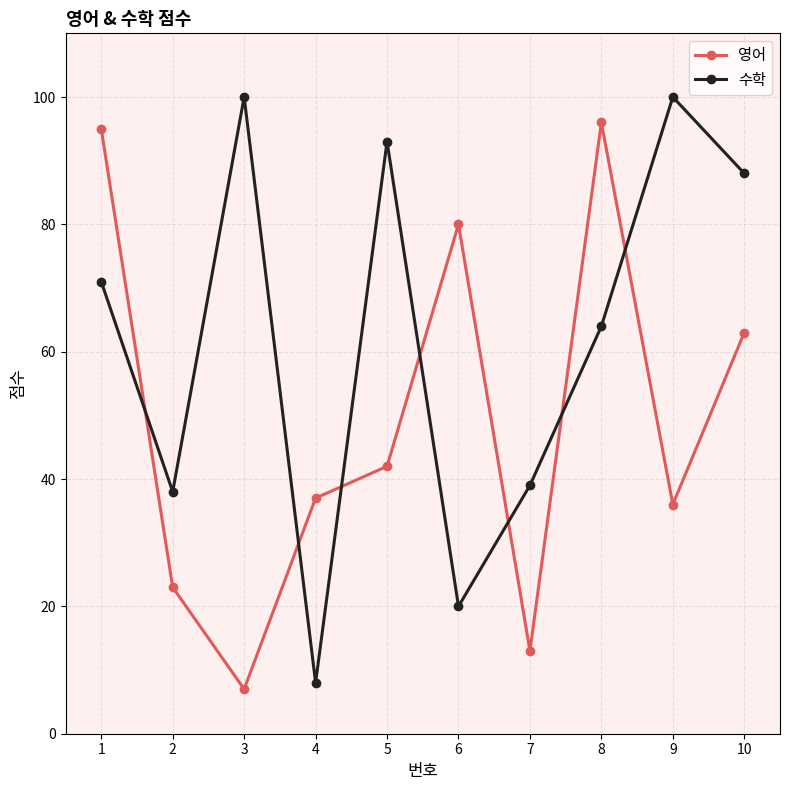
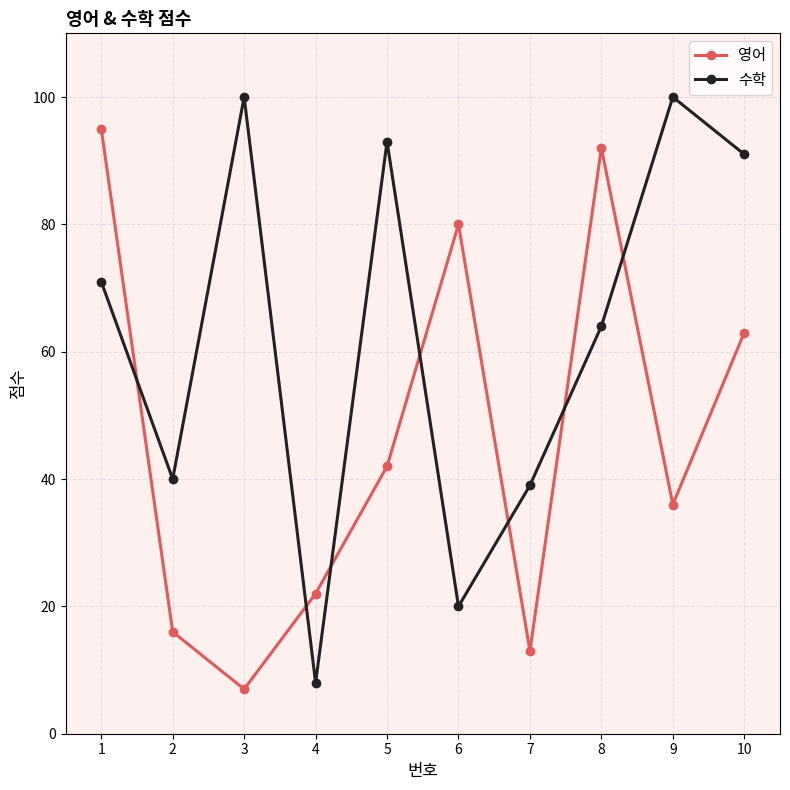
  {
    "영어": {
      "1": 95,
-     "2": 23,
+     "2": 16,
      "3": 7,
-     "4": 37,
+     "4": 22,
      "5": 42,
      "6": 80,
      "7": 13,
-     "8": 96,
+     "8": 92,
      "9": 36,
      "10": 63
    },
    "수학": {
      "1": 71,
-     "2": 38,
+     "2": 40,
      "3": 100,
      "4": 8,
      "5": 93,
      "6": 20,
      "7": 39,
      "8": 64,
      "9": 100,
-     "10": 88
+     "10": 91
    }
  }
